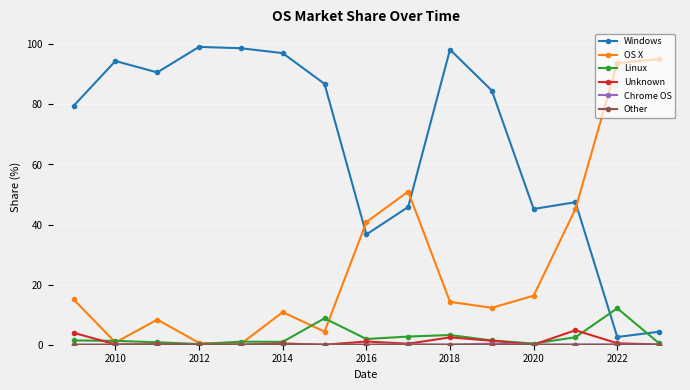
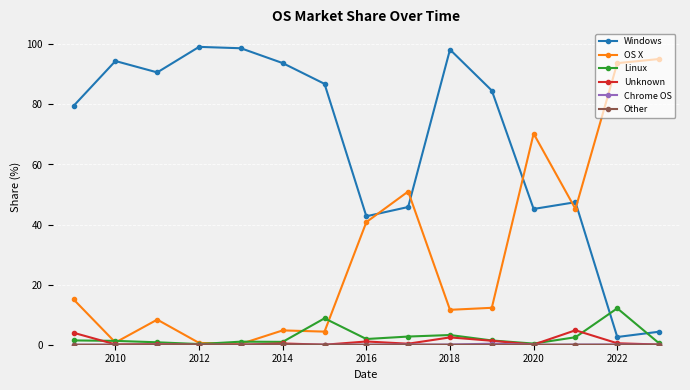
  {
    "Windows": {
      "2010": 94,
      "2012": 99,
-     "2014": 97,
-     "2016": 37,
+     "2014": 94,
+     "2016": 43,
      "2018": 98,
      "2020": 45,
      "2022": 3
    },
    "OS X": {
-     "2014": 11,
+     "2014": 5,
      "2016": 41,
-     "2018": 14,
-     "2020": 16
+     "2018": 12,
+     "2020": 70
    },
    "Linux": {
      "2022": 12
    }
  }
